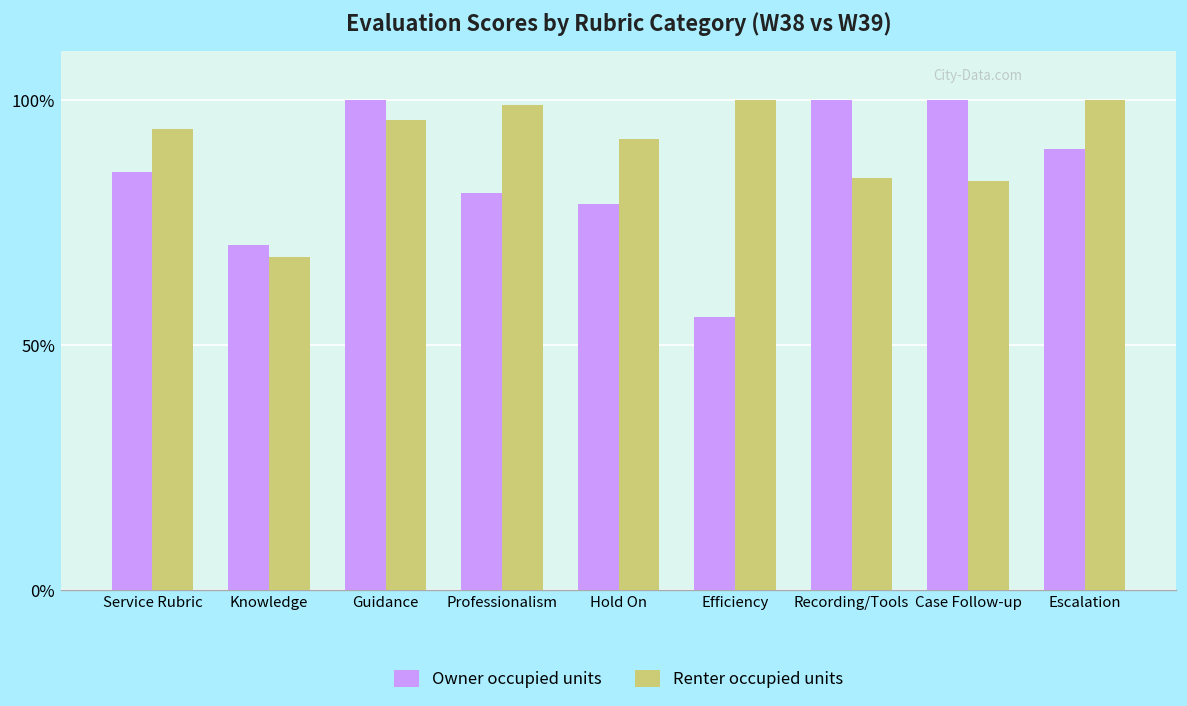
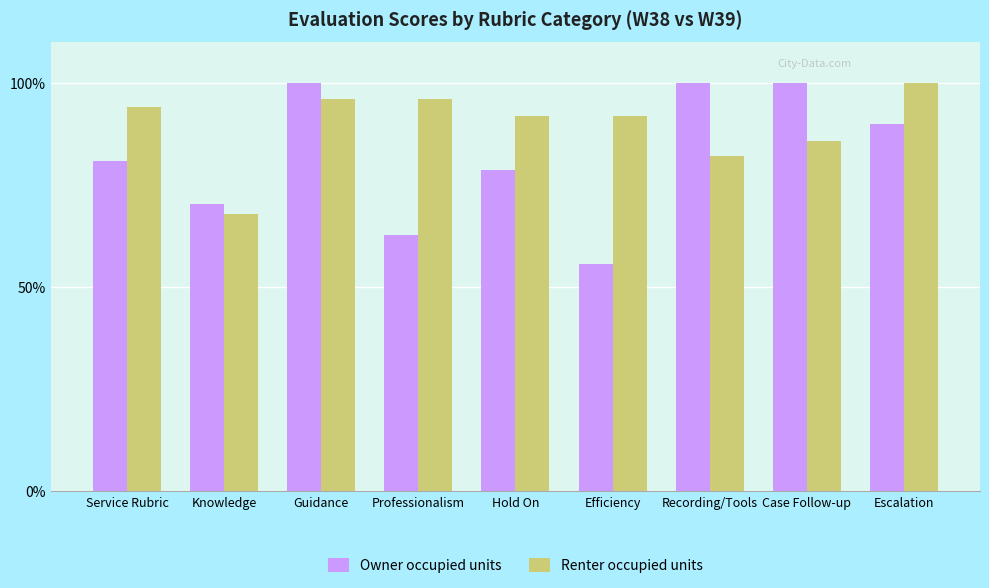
  {
    "Owner occupied units": {
-     "Service Rubric": "85%",
+     "Service Rubric": "81%",
      "Knowledge": "70%",
      "Guidance": "100%",
-     "Professionalism": "81%",
+     "Professionalism": "63%",
      "Hold On": "79%",
      "Efficiency": "56%",
      "Recording/Tools": "100%",
      "Case Follow-up": "100%",
      "Escalation": "90%"
    },
    "Renter occupied units": {
      "Service Rubric": "94%",
      "Knowledge": "68%",
      "Guidance": "96%",
-     "Professionalism": "99%",
+     "Professionalism": "96%",
      "Hold On": "92%",
-     "Efficiency": "100%",
-     "Recording/Tools": "84%",
-     "Case Follow-up": "84%",
+     "Efficiency": "92%",
+     "Recording/Tools": "82%",
+     "Case Follow-up": "86%",
      "Escalation": "100%"
    }
  }
